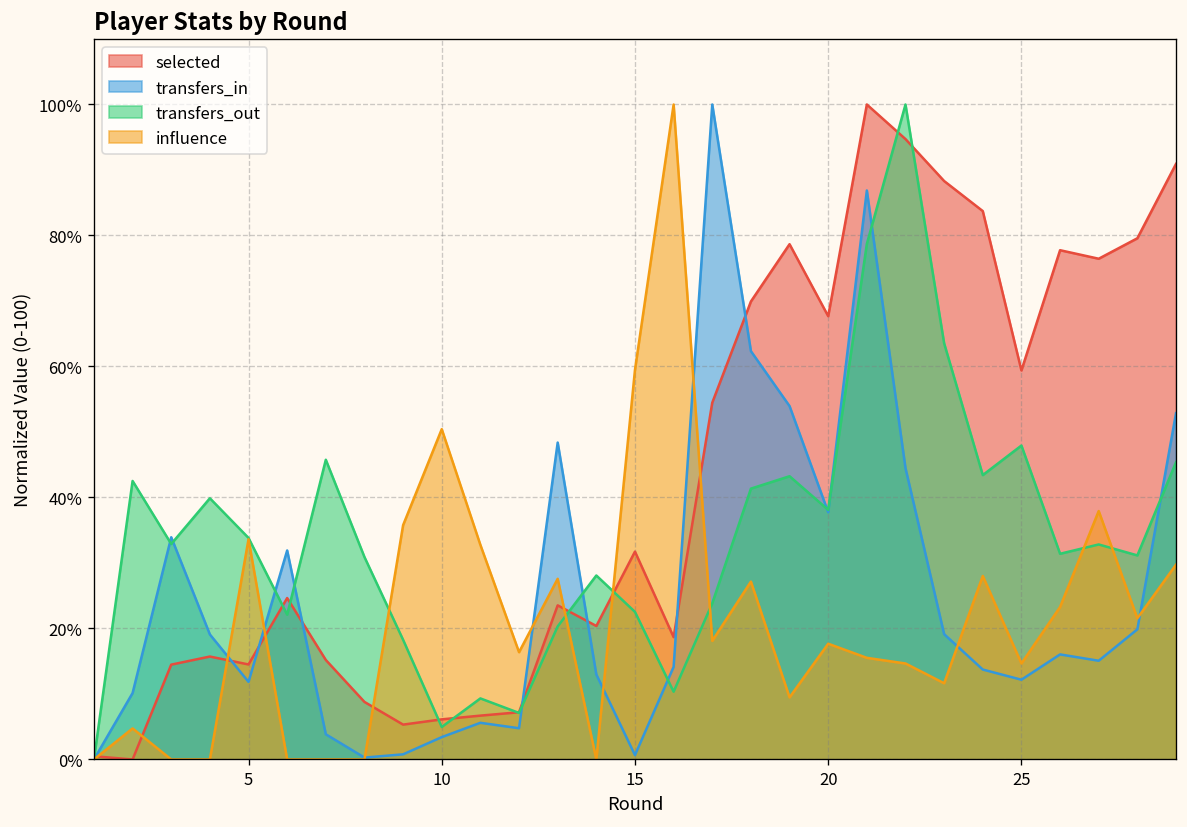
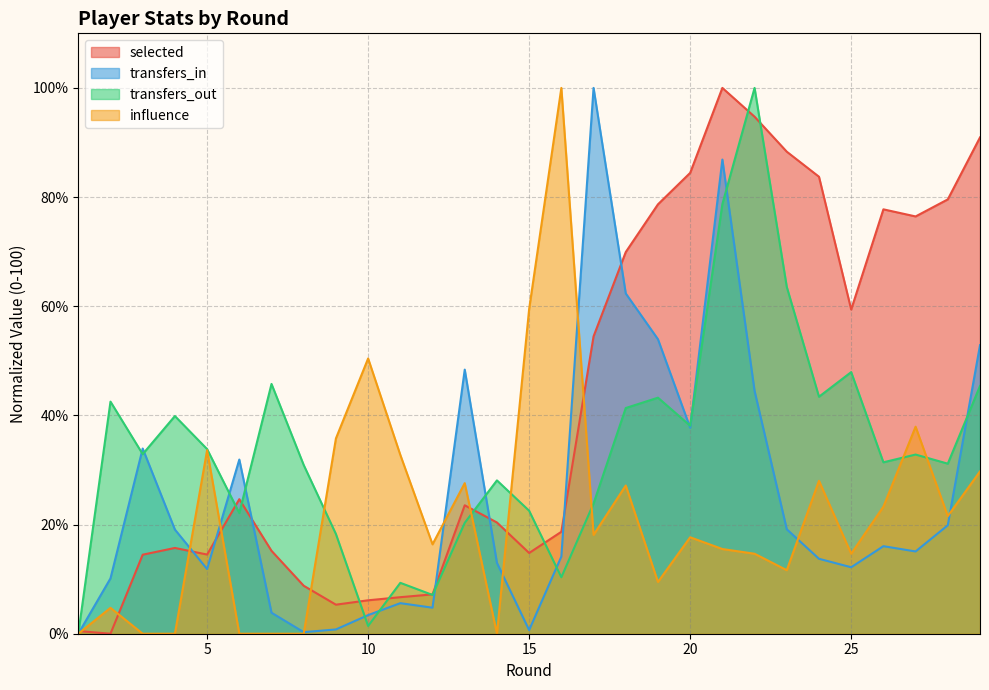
  {
    "selected": {
      "5": "15%",
      "10": "6%",
-     "15": "32%",
-     "20": "68%",
+     "15": "15%",
+     "20": "84%",
      "25": "59%"
    },
    "transfers_in": {
      "5": "12%",
      "10": "3%",
      "15": "1%",
      "25": "12%"
    },
    "transfers_out": {
-     "10": "5%",
+     "10": "1%",
      "15": "23%",
      "25": "48%"
    },
    "influence": {
      "10": "50%",
      "15": "59%",
      "20": "18%",
      "25": "15%"
    }
  }
